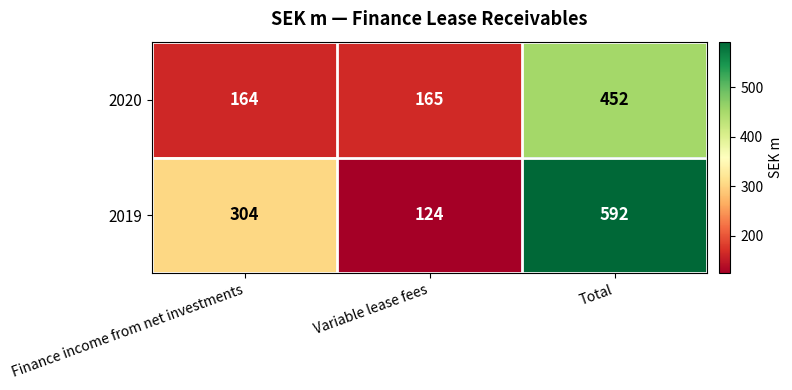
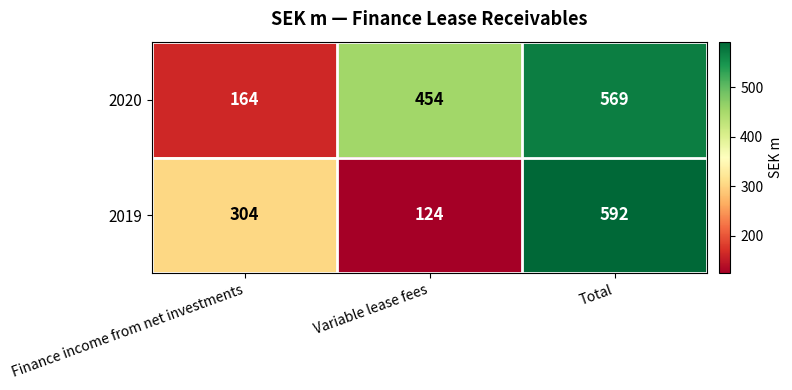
  {
    "2020": {
      "Finance income from net investments": 164,
-     "Variable lease fees": 165,
-     "Total": 452
+     "Variable lease fees": 454,
+     "Total": 569
    },
    "2019": {
      "Finance income from net investments": 304,
      "Variable lease fees": 124,
      "Total": 592
    }
  }
